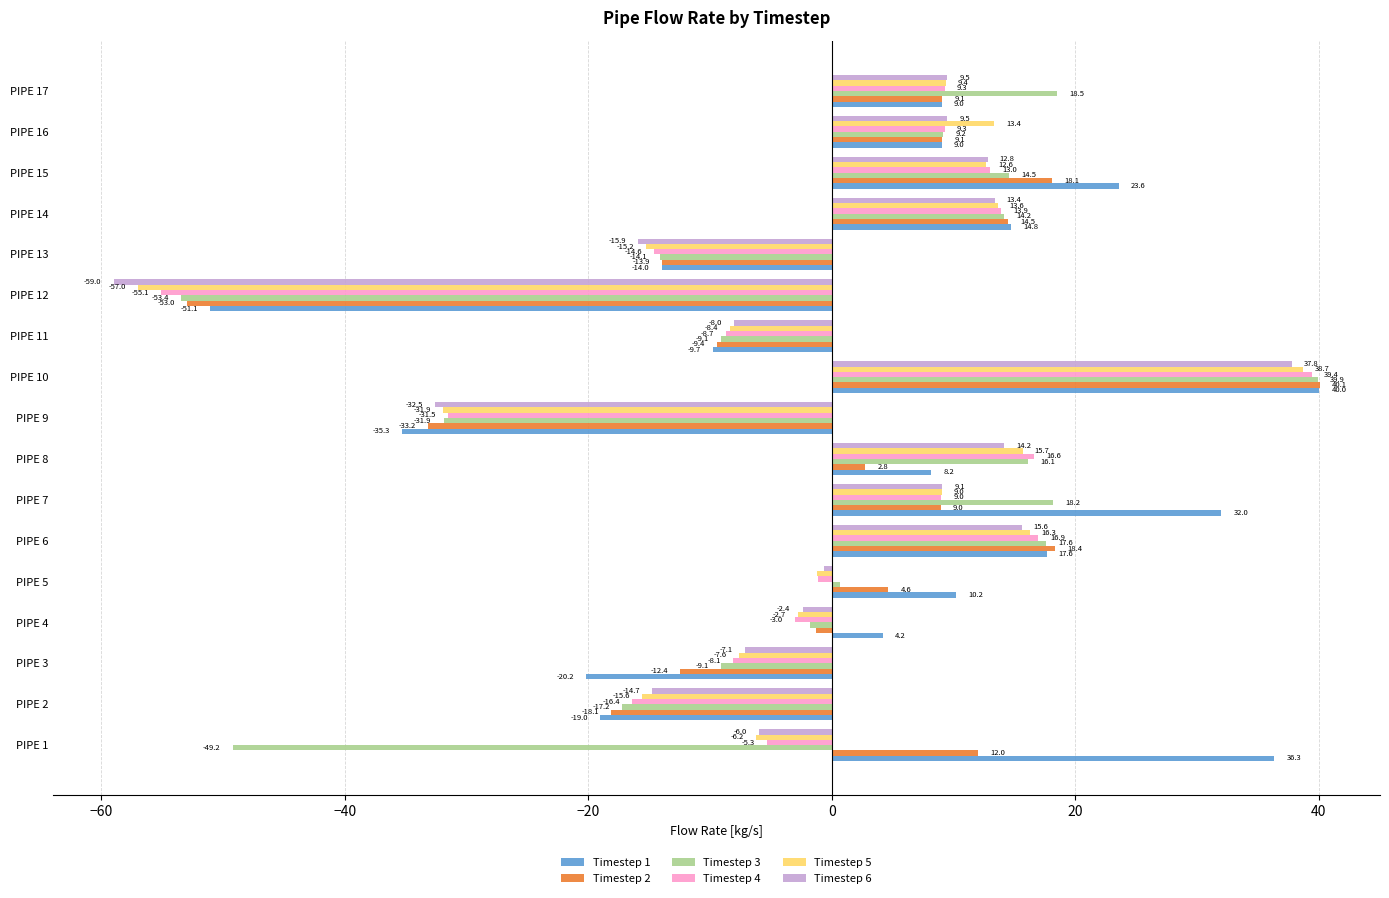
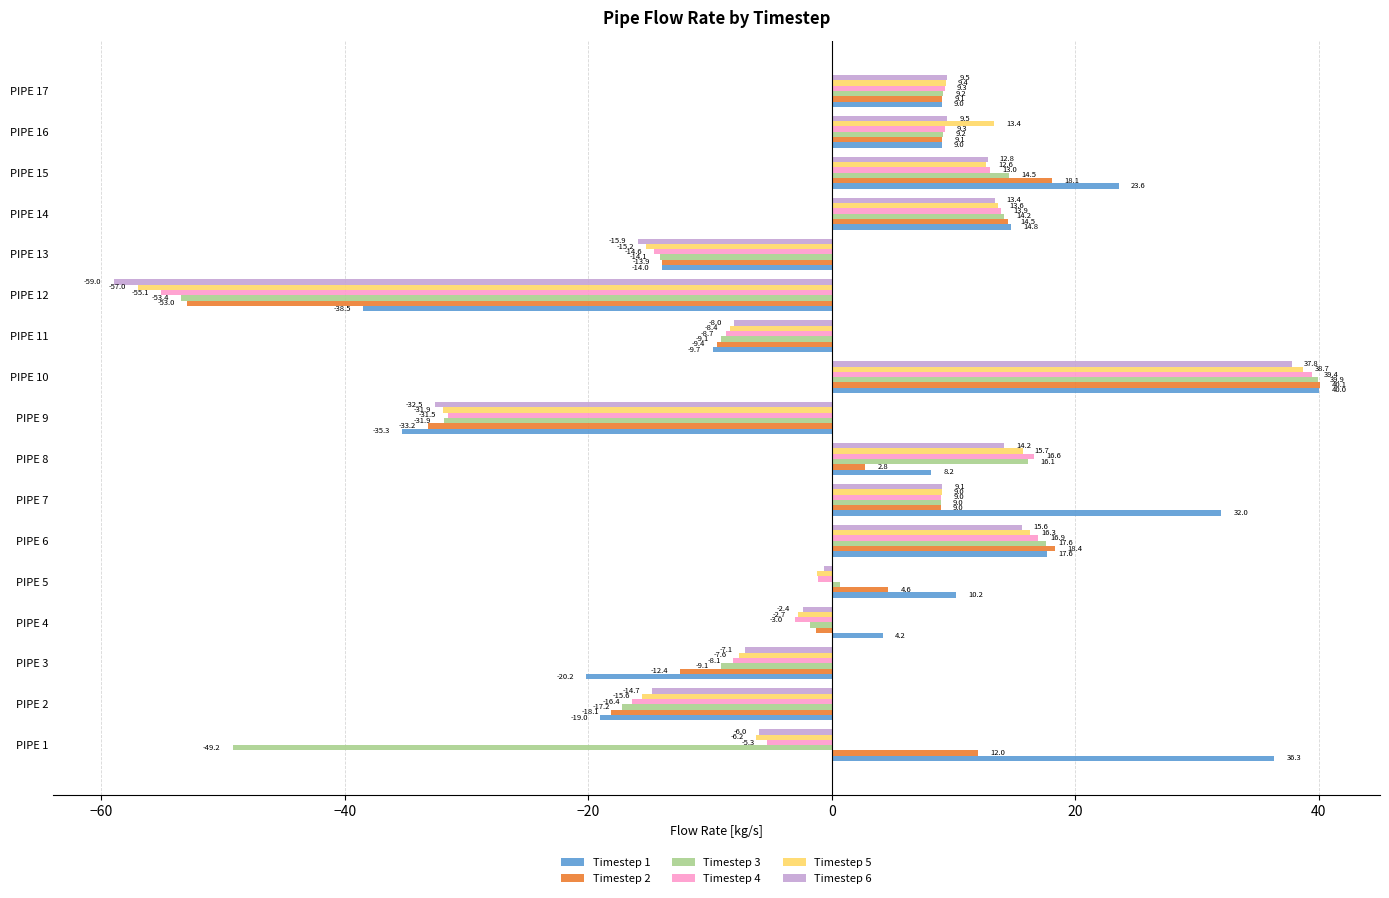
  {
    "Timestep 1": {
      "PIPE 15": 23.6,
-     "PIPE 12": -51.1,
+     "PIPE 12": -38.5,
      "PIPE 9": -35.3,
      "PIPE 8": 8.2,
      "PIPE 7": 32.0,
      "PIPE 6": 17.6,
      "PIPE 5": 10.2,
      "PIPE 4": 4.2,
      "PIPE 3": -20.2,
      "PIPE 2": -19.0,
      "PIPE 1": 36.3
    },
    "Timestep 2": {
      "PIPE 15": 18.1,
      "PIPE 9": -33.2,
      "PIPE 8": 2.8,
      "PIPE 6": 18.4,
      "PIPE 5": 4.6,
      "PIPE 3": -12.4,
      "PIPE 2": -18.1,
      "PIPE 1": 12.0
    },
    "Timestep 3": {
-     "PIPE 17": 18.5,
+     "PIPE 17": 9.2,
      "PIPE 15": 14.5,
-     "PIPE 7": 18.2,
+     "PIPE 7": 9.0,
      "PIPE 6": 17.6,
      "PIPE 3": -9.1,
      "PIPE 2": -17.2,
      "PIPE 1": -49.2
    },
    "Timestep 5": {
      "PIPE 16": 13.4,
      "PIPE 12": -57.0,
      "PIPE 10": 38.7,
      "PIPE 8": 15.7,
      "PIPE 2": -15.6
    }
  }
